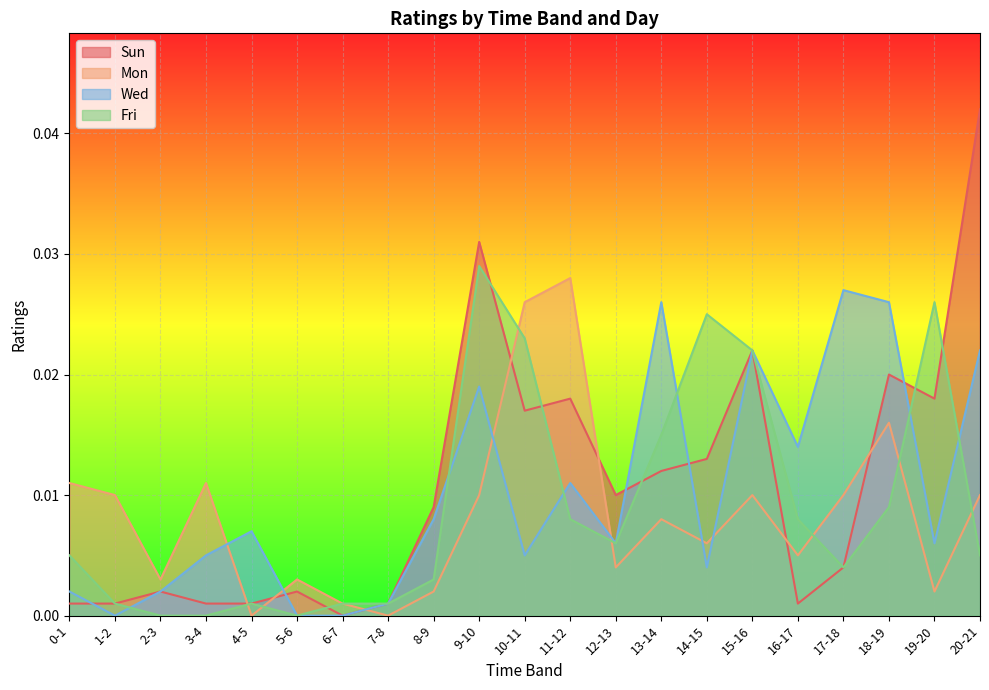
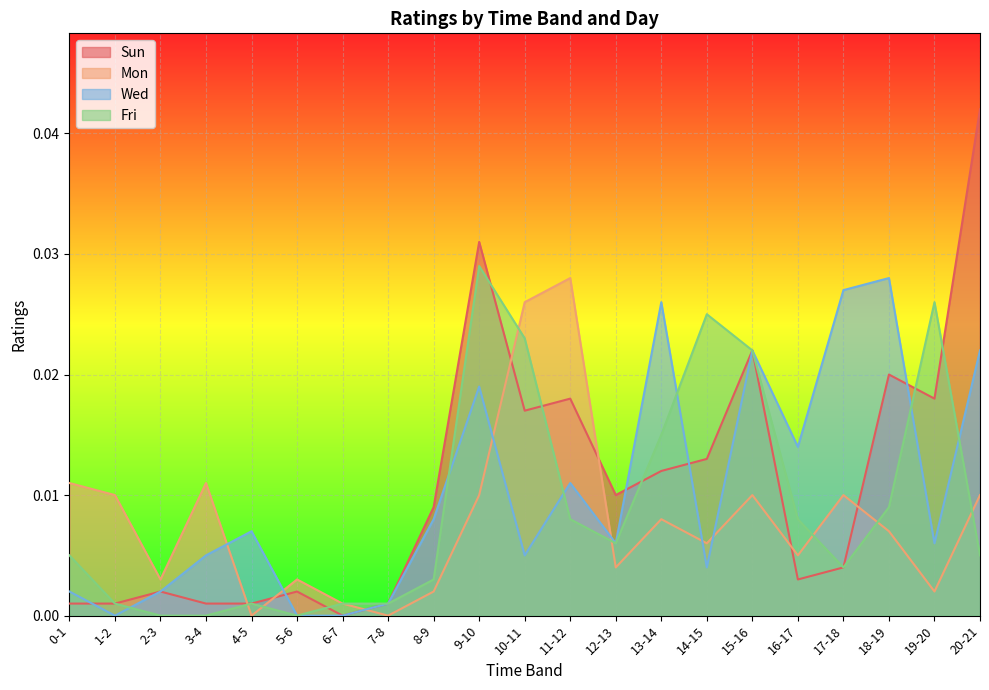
  {
    "Sun": {
      "0-1": 0.001,
      "3-4": 0.001,
      "5-6": 0.002,
      "8-9": 0.009,
      "9-10": 0.031,
      "10-11": 0.017,
      "11-12": 0.018,
      "12-13": 0.010,
      "13-14": 0.012,
      "14-15": 0.013,
-     "16-17": 0.001,
+     "16-17": 0.003,
      "18-19": 0.020,
      "19-20": 0.018,
      "20-21": 0.042
    },
    "Mon": {
      "0-1": 0.011,
      "1-2": 0.010,
      "2-3": 0.003,
      "3-4": 0.011,
      "4-5": 0.000,
      "5-6": 0.003,
      "7-8": 0.000,
      "8-9": 0.002,
      "9-10": 0.010,
      "10-11": 0.026,
      "11-12": 0.028,
      "12-13": 0.004,
      "13-14": 0.008,
      "14-15": 0.006,
      "15-16": 0.010,
      "16-17": 0.005,
      "17-18": 0.010,
-     "18-19": 0.016,
+     "18-19": 0.007,
      "19-20": 0.002,
      "20-21": 0.010
    },
    "Wed": {
      "0-1": 0.002,
      "1-2": 0.000,
      "3-4": 0.005,
      "4-5": 0.007,
      "8-9": 0.008,
      "9-10": 0.019,
      "10-11": 0.005,
      "11-12": 0.011,
      "13-14": 0.026,
      "14-15": 0.004,
      "16-17": 0.014,
      "17-18": 0.027,
-     "18-19": 0.026,
+     "18-19": 0.028,
      "19-20": 0.006,
      "20-21": 0.022
    },
    "Fri": {
      "0-1": 0.005,
      "2-3": 0.000,
      "3-4": 0.000,
      "8-9": 0.003,
      "9-10": 0.029,
      "10-11": 0.023,
      "11-12": 0.008,
      "13-14": 0.015,
      "14-15": 0.025,
      "16-17": 0.008,
      "18-19": 0.009,
      "19-20": 0.026,
      "20-21": 0.005
    }
  }
